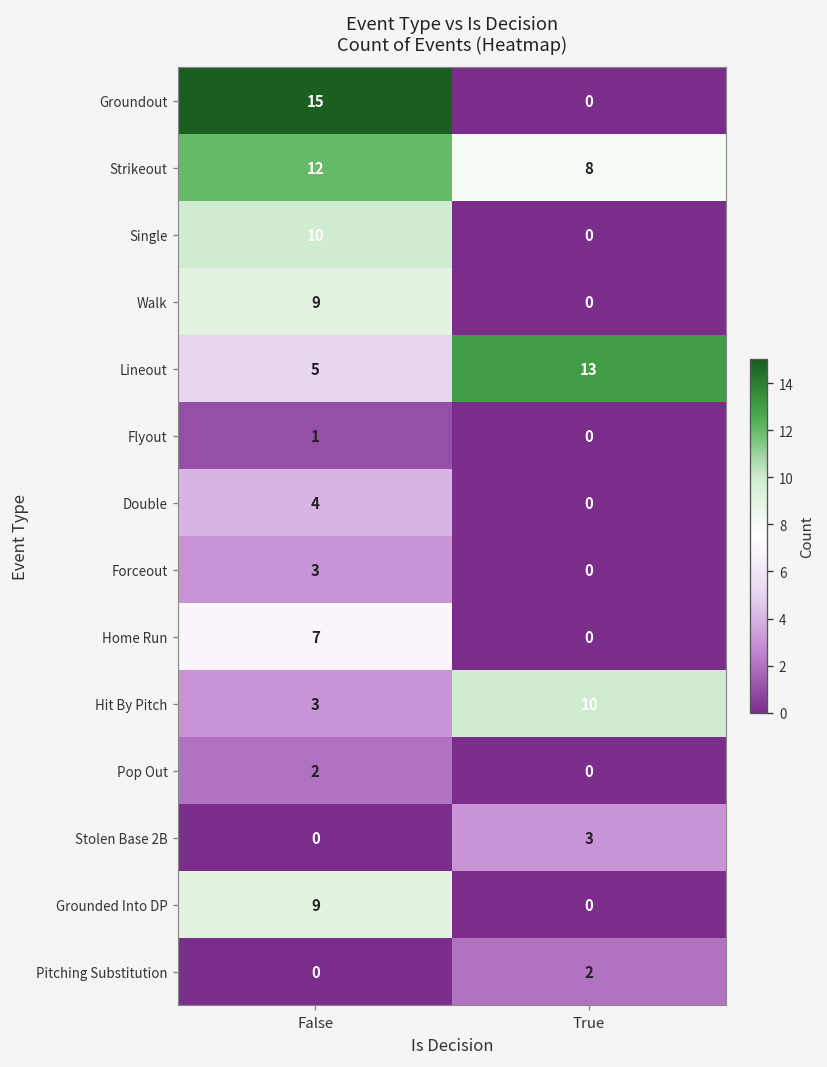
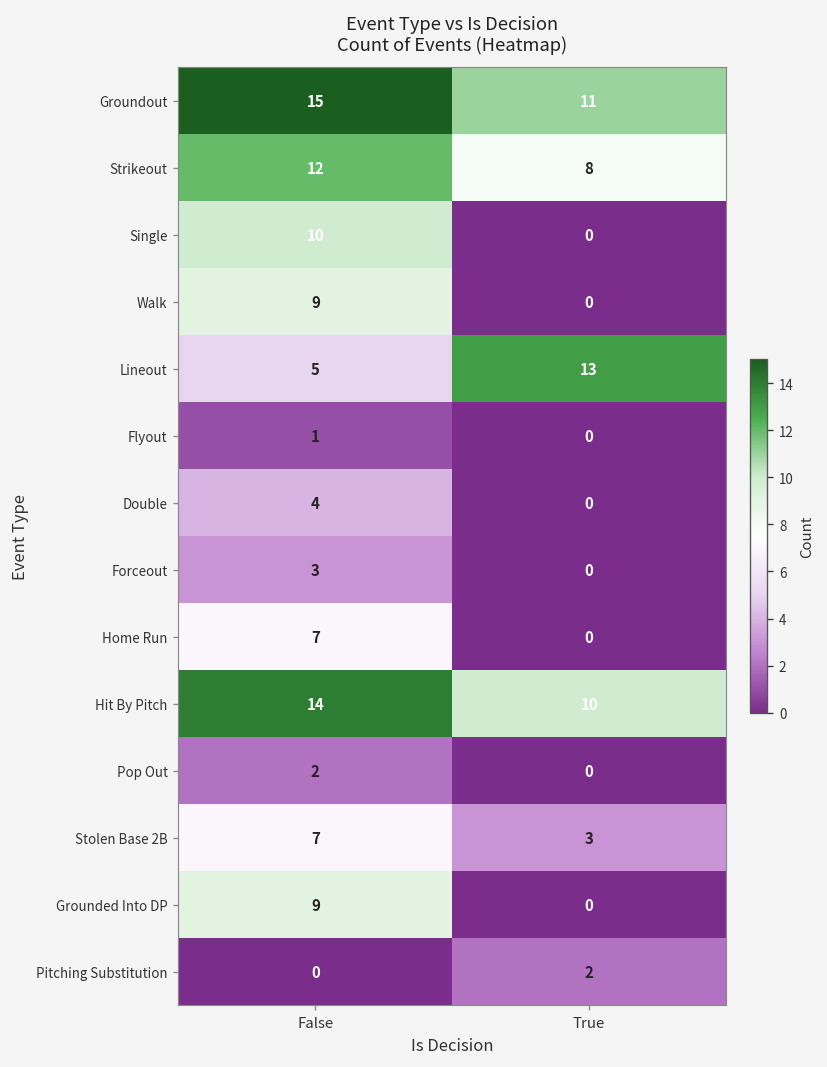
  {
    "Groundout": {
      "False": 15,
-     "True": 0
+     "True": 11
    },
    "Strikeout": {
      "False": 12,
      "True": 8
    },
    "Single": {
      "True": 0
    },
    "Walk": {
      "False": 9,
      "True": 0
    },
    "Lineout": {
      "False": 5,
      "True": 13
    },
    "Flyout": {
      "False": 1,
      "True": 0
    },
    "Double": {
      "False": 4,
      "True": 0
    },
    "Forceout": {
      "False": 3,
      "True": 0
    },
    "Home Run": {
      "False": 7,
      "True": 0
    },
    "Hit By Pitch": {
-     "False": 3
+     "False": 14
    },
    "Pop Out": {
      "False": 2,
      "True": 0
    },
    "Stolen Base 2B": {
-     "False": 0,
+     "False": 7,
      "True": 3
    },
    "Grounded Into DP": {
      "False": 9,
      "True": 0
    },
    "Pitching Substitution": {
      "False": 0,
      "True": 2
    }
  }
